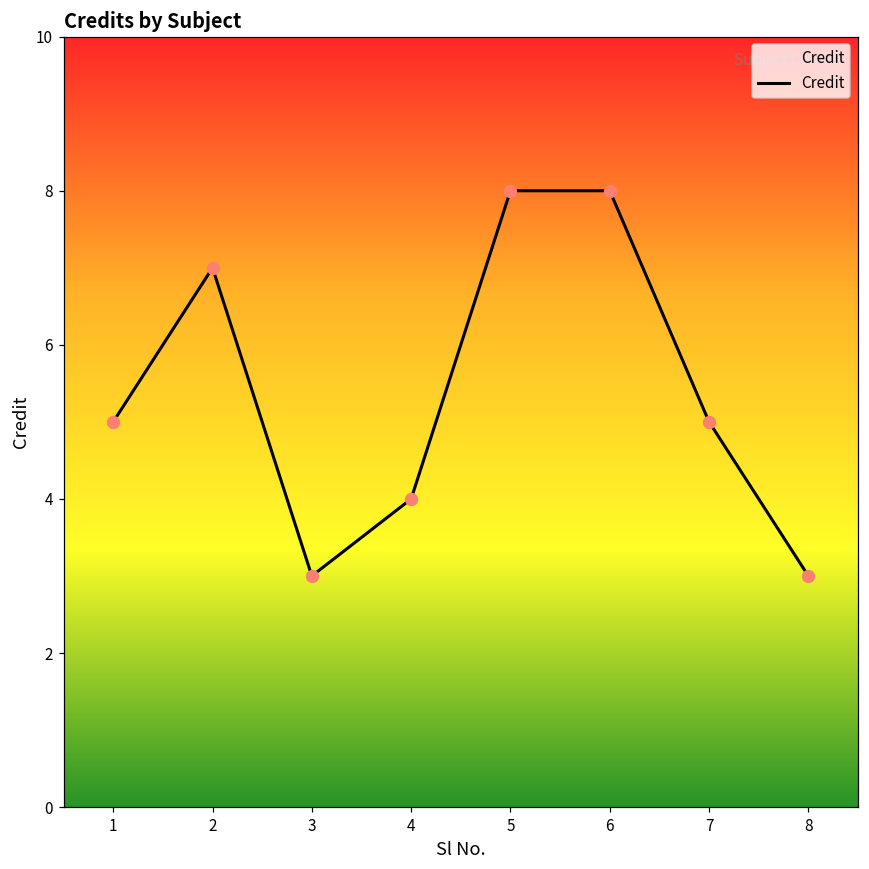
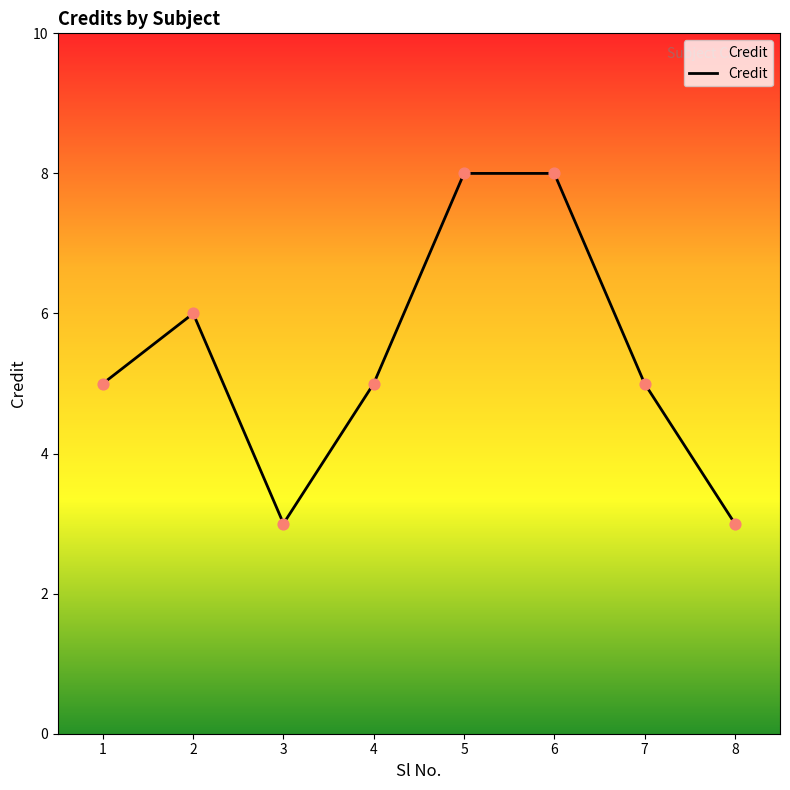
  {
    "1": 5,
-   "2": 7,
+   "2": 6,
    "3": 3,
-   "4": 4,
+   "4": 5,
    "5": 8,
    "6": 8,
    "7": 5,
    "8": 3
  }
